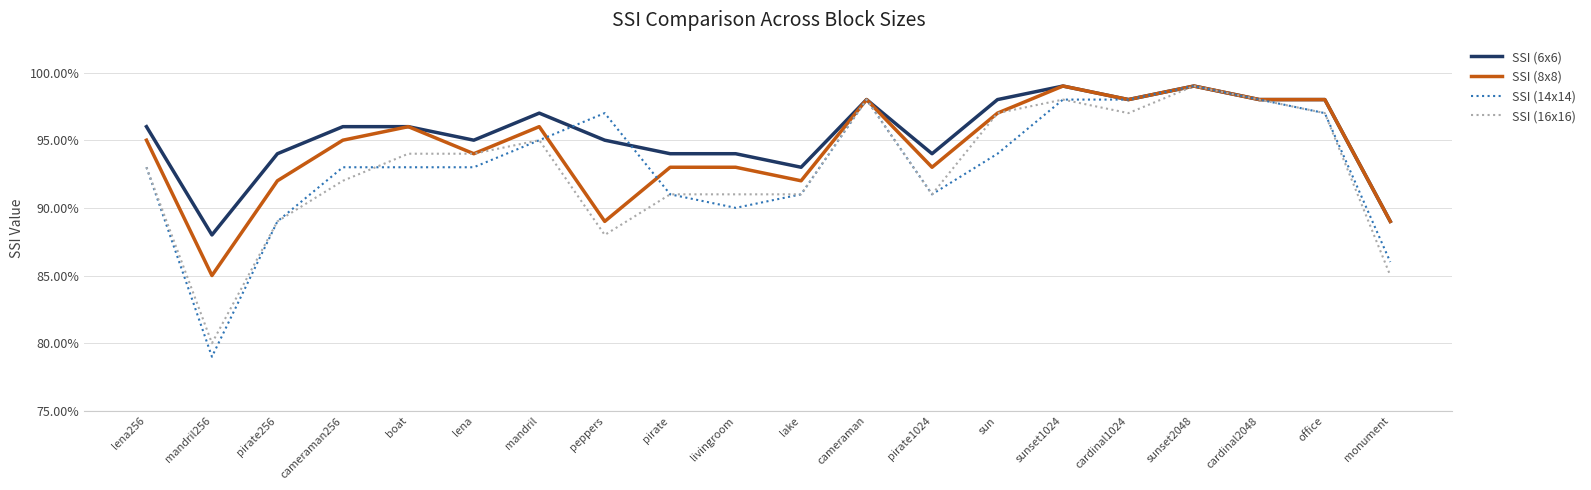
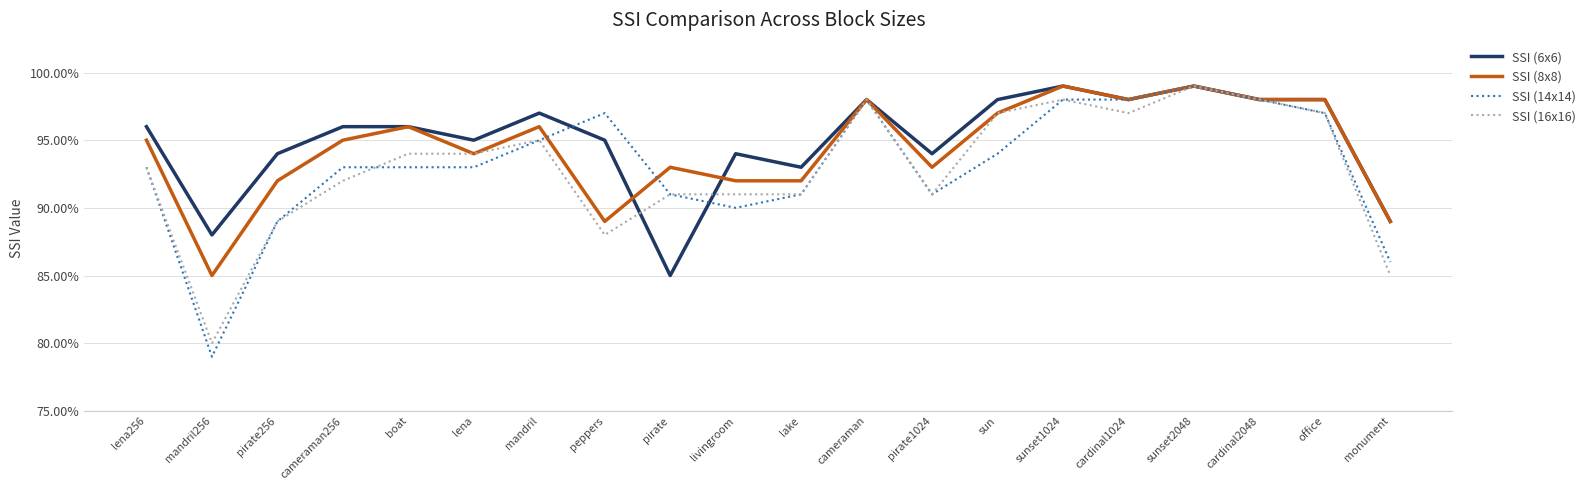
  {
    "SSI (6x6)": {
      "lena256": "96.0%",
      "mandril256": "88.0%",
      "pirate256": "94.0%",
      "cameraman256": "96.0%",
      "lena": "95.0%",
      "mandril": "97.0%",
      "peppers": "95.0%",
-     "pirate": "94.0%",
+     "pirate": "85.0%",
      "livingroom": "94.0%",
      "lake": "93.0%",
      "pirate1024": "94.0%",
      "sun": "98.0%"
    },
    "SSI (8x8)": {
      "lena256": "95.0%",
      "mandril256": "85.0%",
      "pirate256": "92.0%",
      "cameraman256": "95.0%",
      "mandril": "96.0%",
      "peppers": "89.0%",
      "pirate": "93.0%",
-     "livingroom": "93.0%",
+     "livingroom": "92.0%",
      "lake": "92.0%",
      "pirate1024": "93.0%"
    },
    "SSI (14x14)": {
      "mandril256": "79.0%",
      "cameraman256": "93.0%",
      "boat": "93.0%",
      "lena": "93.0%",
      "peppers": "97.0%",
      "livingroom": "90.0%",
      "sun": "94.0%",
      "monument": "86.0%"
    },
    "SSI (16x16)": {
      "mandril256": "80.0%",
      "cameraman256": "92.0%",
      "boat": "94.0%",
      "peppers": "88.0%",
      "livingroom": "91.0%",
      "cardinal1024": "97.0%",
      "monument": "85.0%"
    }
  }
